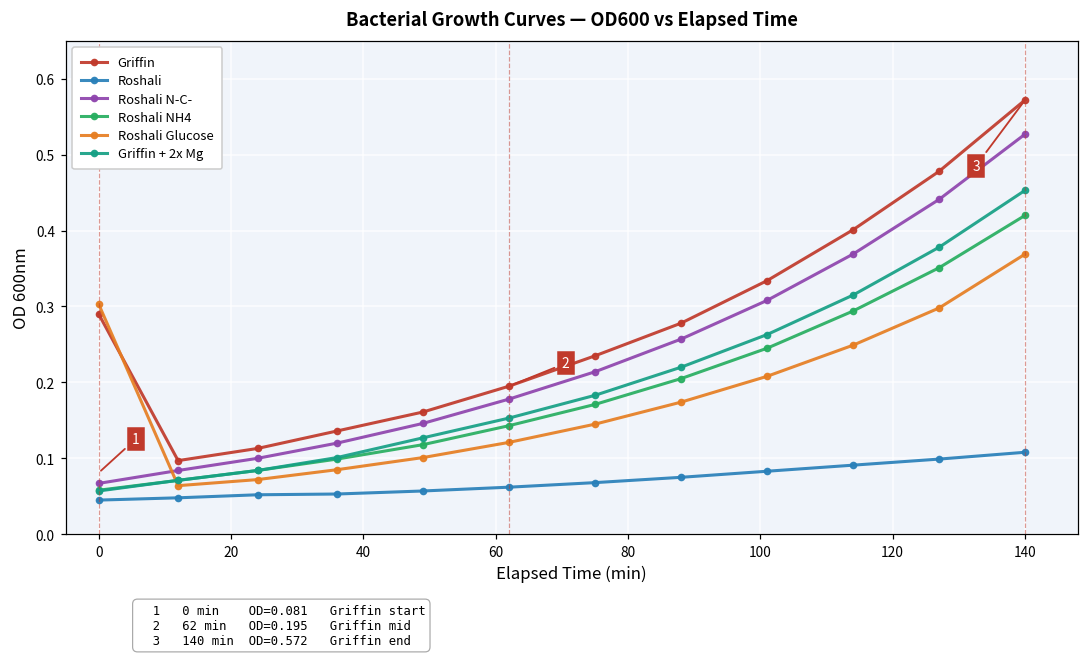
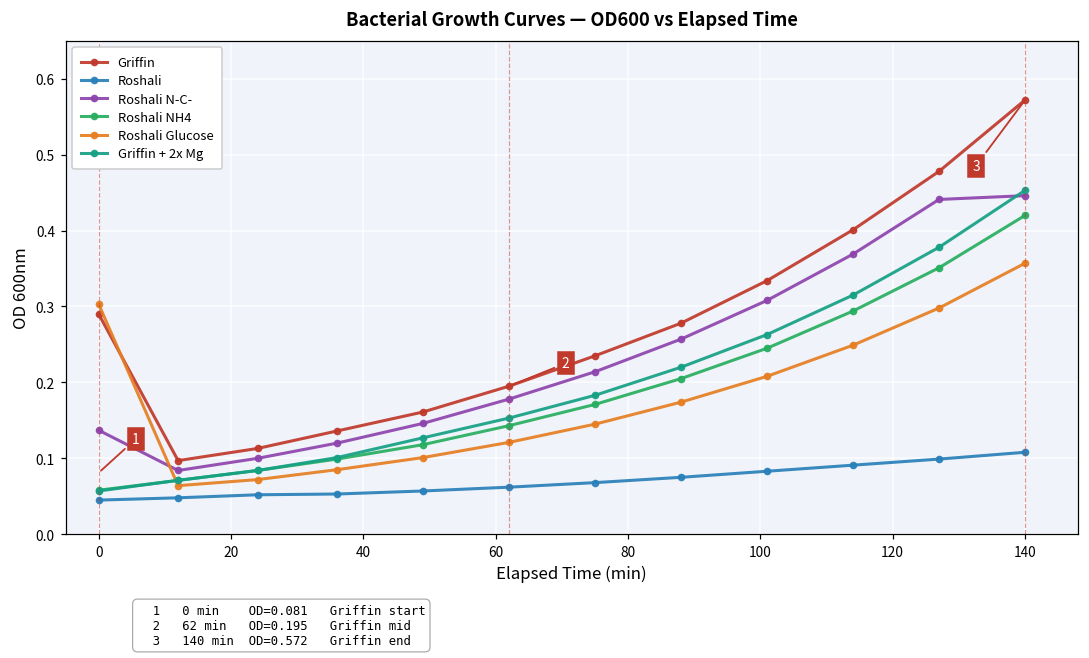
  {
    "Griffin": {
      "0": 0.29,
      "140": 0.57
    },
    "Roshali": {
      "0": 0.05,
      "140": 0.11
    },
    "Roshali N-C-": {
-     "0": 0.07,
-     "140": 0.53
+     "0": 0.14,
+     "140": 0.45
    },
    "Roshali Glucose": {
      "0": 0.30,
-     "140": 0.37
+     "140": 0.36
    }
  }
